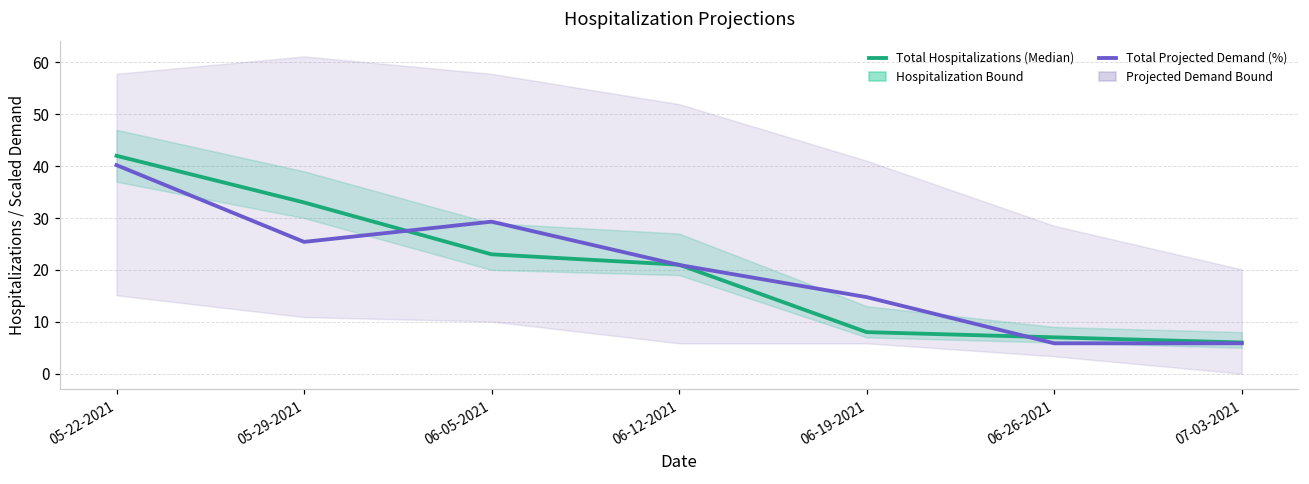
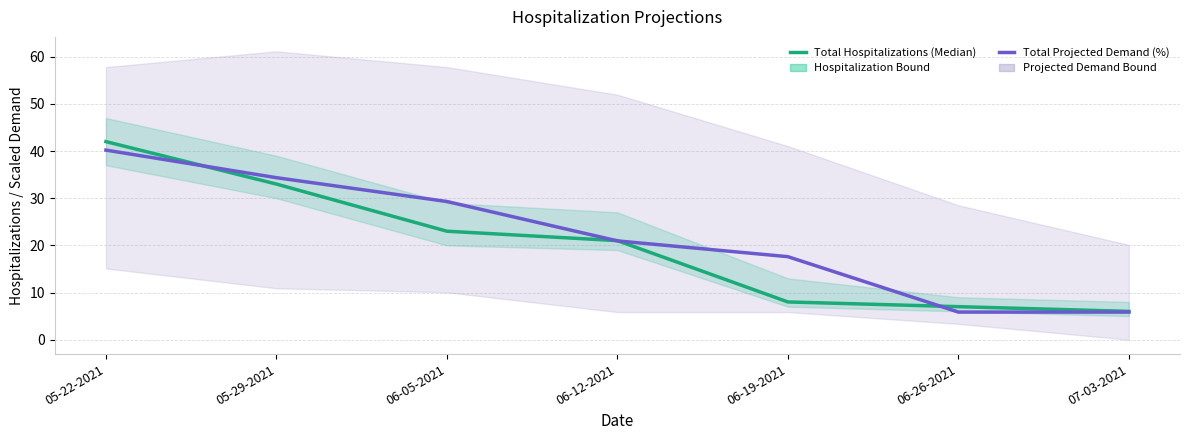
  {
    "Total Projected Demand (%)": {
      "05-22-2021": 40,
-     "05-29-2021": 25,
-     "06-19-2021": 15,
+     "05-29-2021": 34,
+     "06-19-2021": 18,
      "06-26-2021": 6
    }
  }
